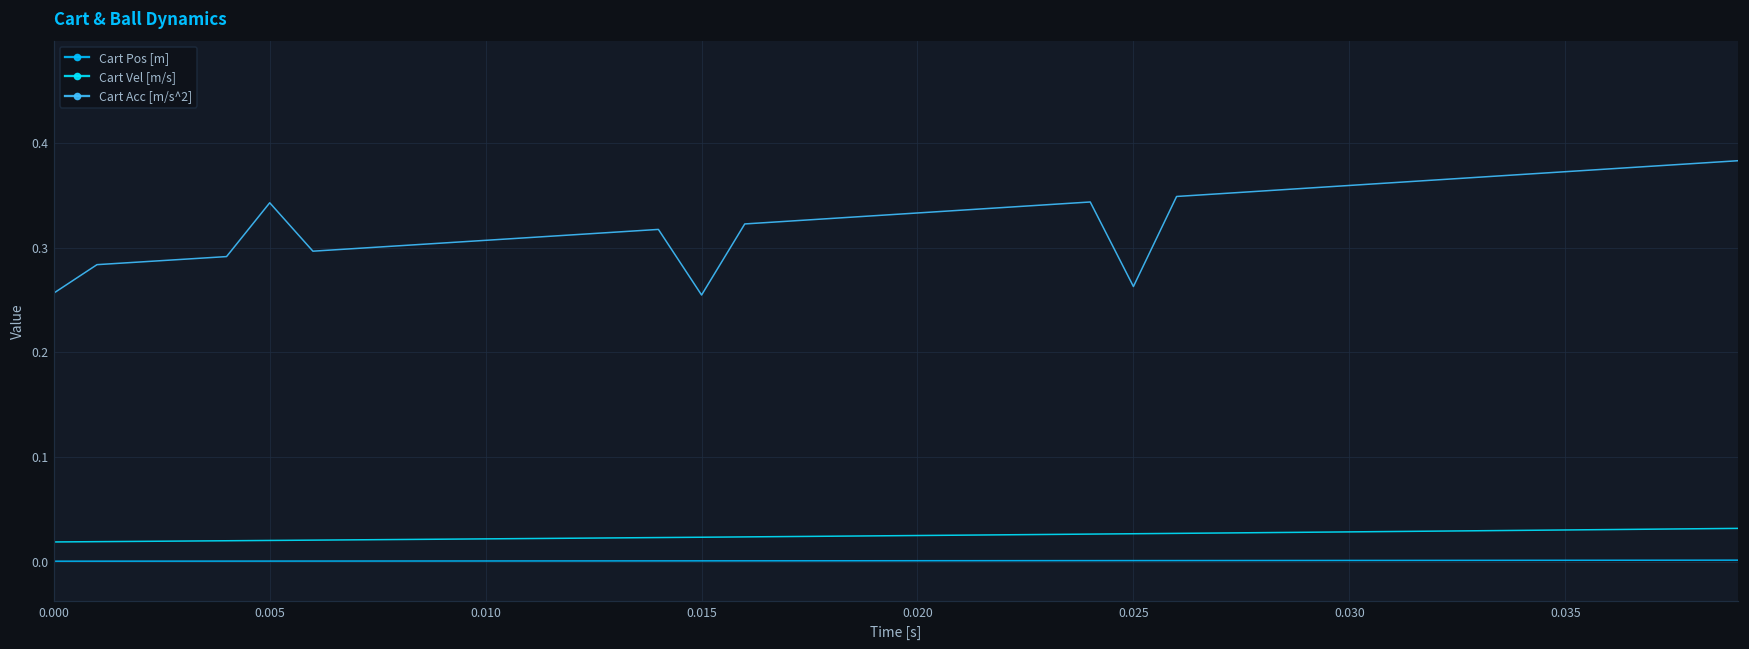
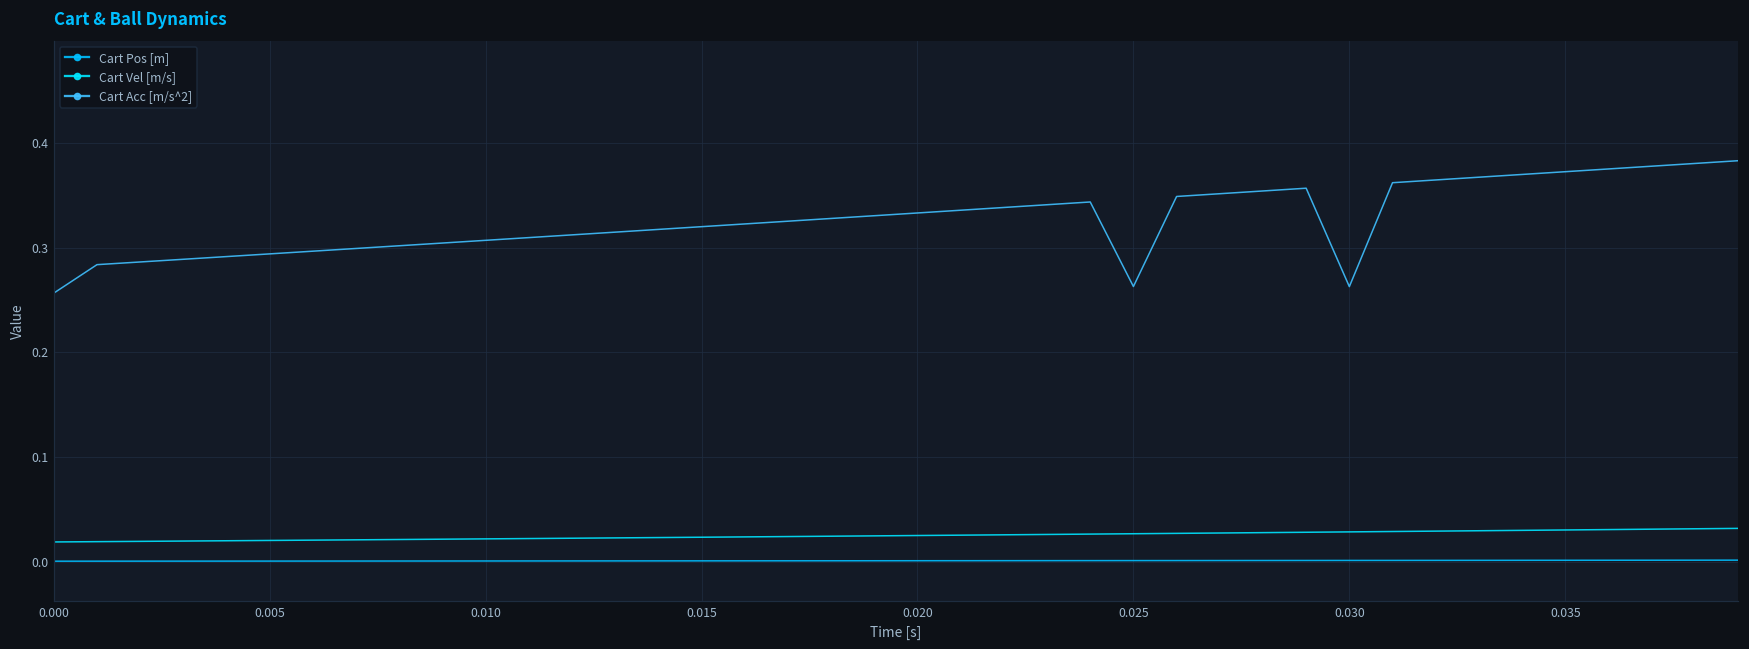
  {
    "Cart Acc [m/s^2]": {
      "0.000": 0.26,
-     "0.005": 0.34,
+     "0.005": 0.29,
      "0.010": 0.31,
-     "0.015": 0.25,
+     "0.015": 0.32,
      "0.020": 0.33,
      "0.025": 0.26,
-     "0.030": 0.36,
+     "0.030": 0.26,
      "0.035": 0.37
    }
  }
